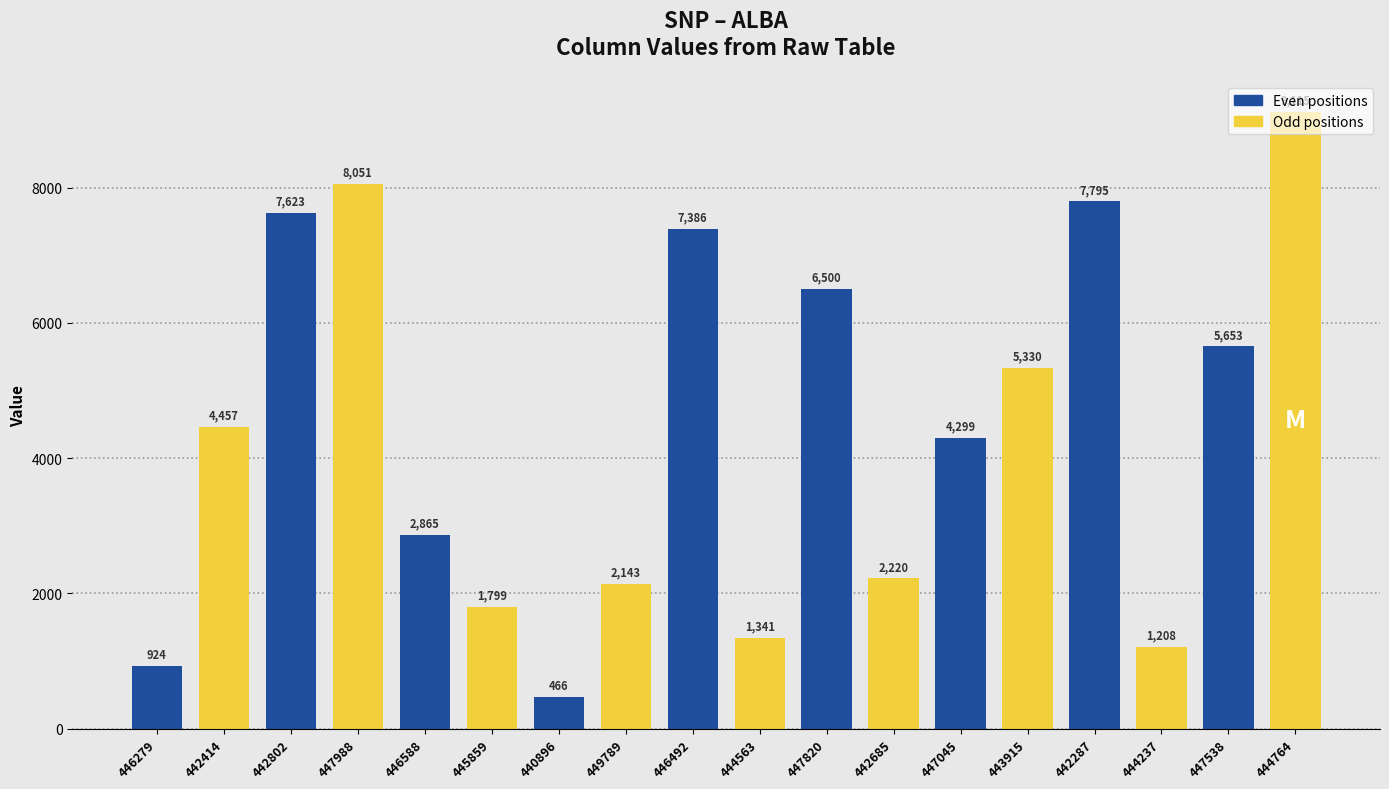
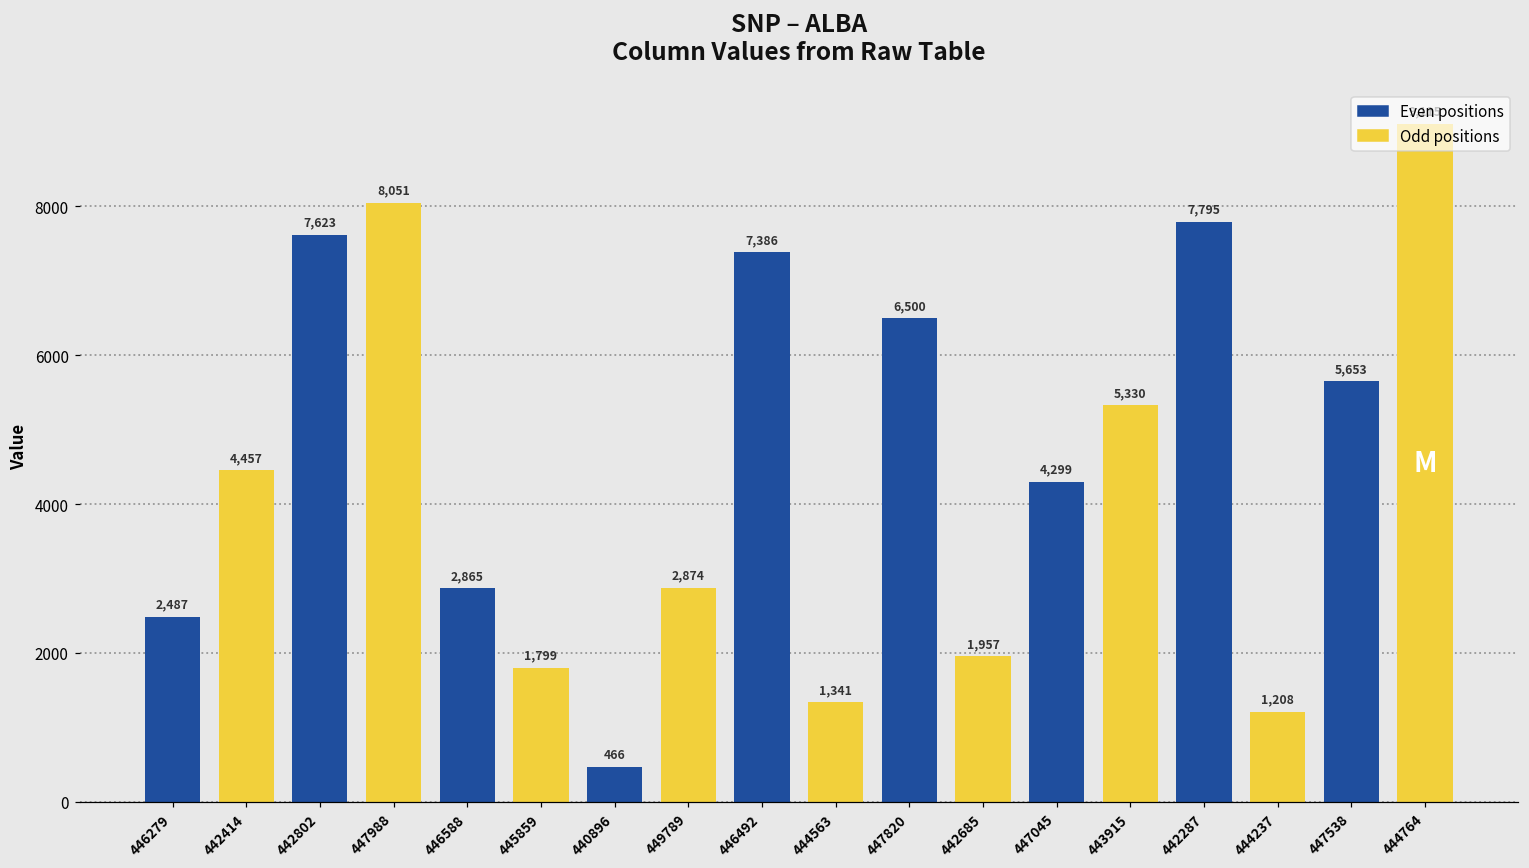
  {
-   "446279": "924",
+   "446279": "2,487",
    "442414": "4,457",
    "442802": "7,623",
    "447988": "8,051",
    "446588": "2,865",
    "445859": "1,799",
    "440896": "466",
-   "449789": "2,143",
+   "449789": "2,874",
    "446492": "7,386",
    "444563": "1,341",
    "447820": "6,500",
-   "442685": "2,220",
+   "442685": "1,957",
    "447045": "4,299",
    "443915": "5,330",
    "442287": "7,795",
    "444237": "1,208",
    "447538": "5,653"
  }
